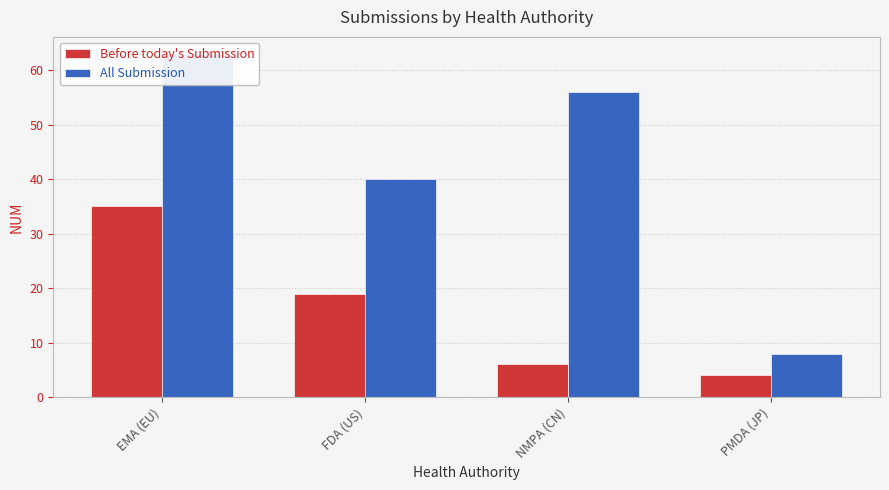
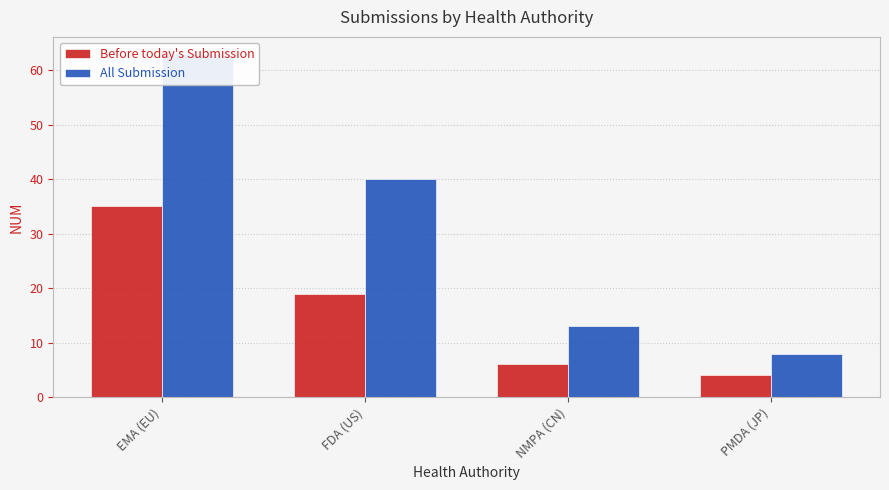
  {
    "Before today's Submission": {
      "EMA (EU)": 35,
      "FDA (US)": 19,
      "NMPA (CN)": 6,
      "PMDA (JP)": 4
    },
    "All Submission": {
      "FDA (US)": 40,
-     "NMPA (CN)": 56,
+     "NMPA (CN)": 13,
      "PMDA (JP)": 8
    }
  }
